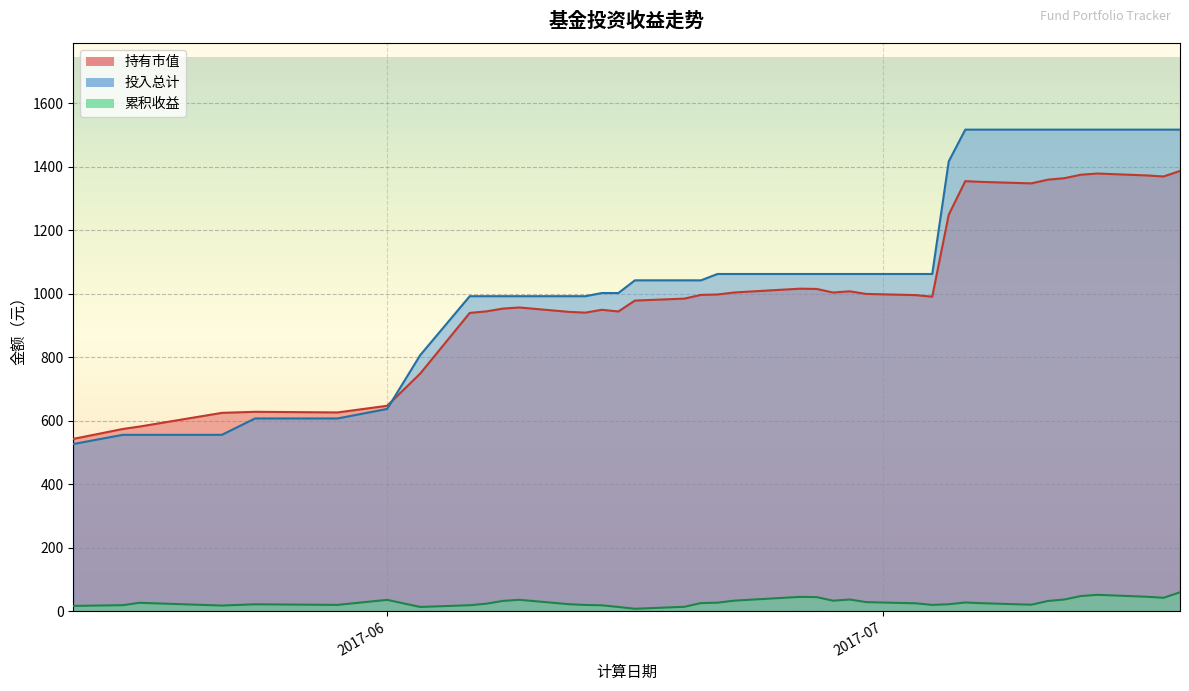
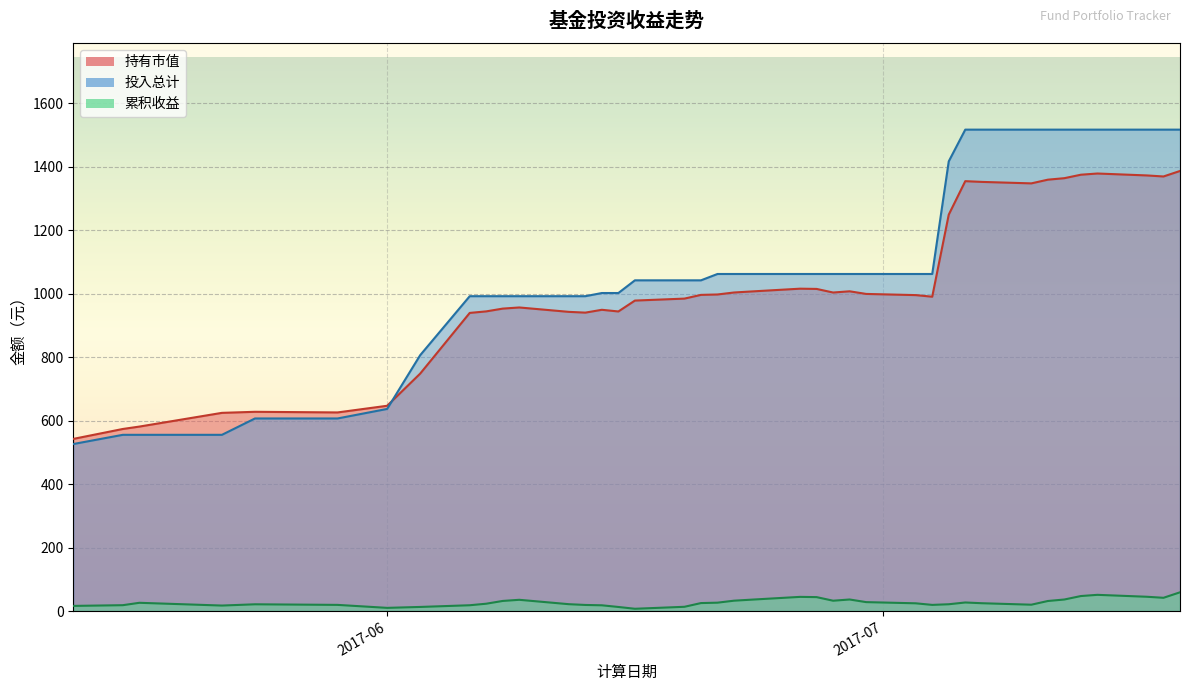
  {
    "持有市值": {
      "2017-06": 650
    },
    "投入总计": {
      "2017-06": 640
    },
    "累积收益": {
-     "2017-06": 40
+     "2017-06": 10
    }
  }
